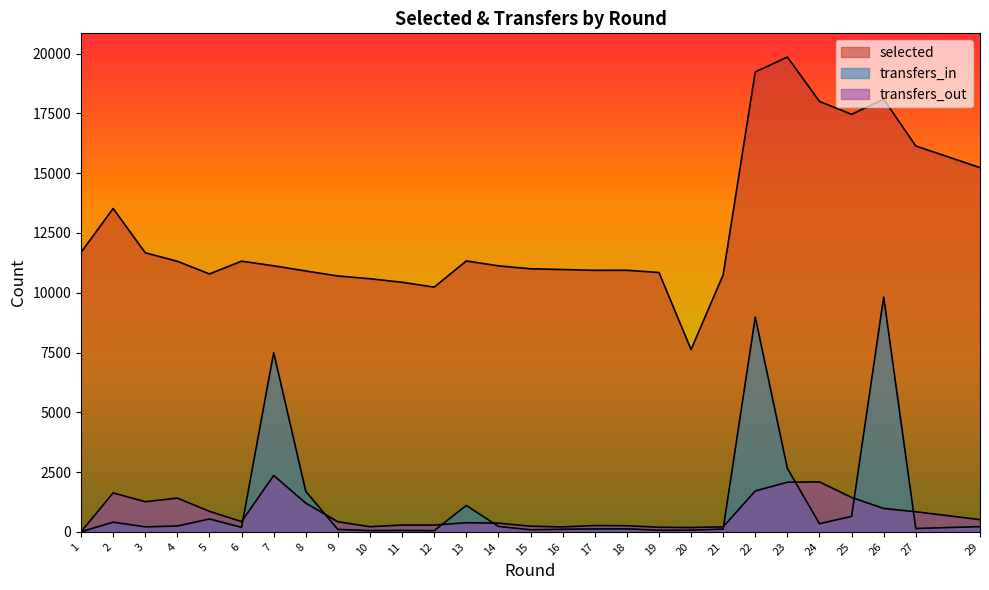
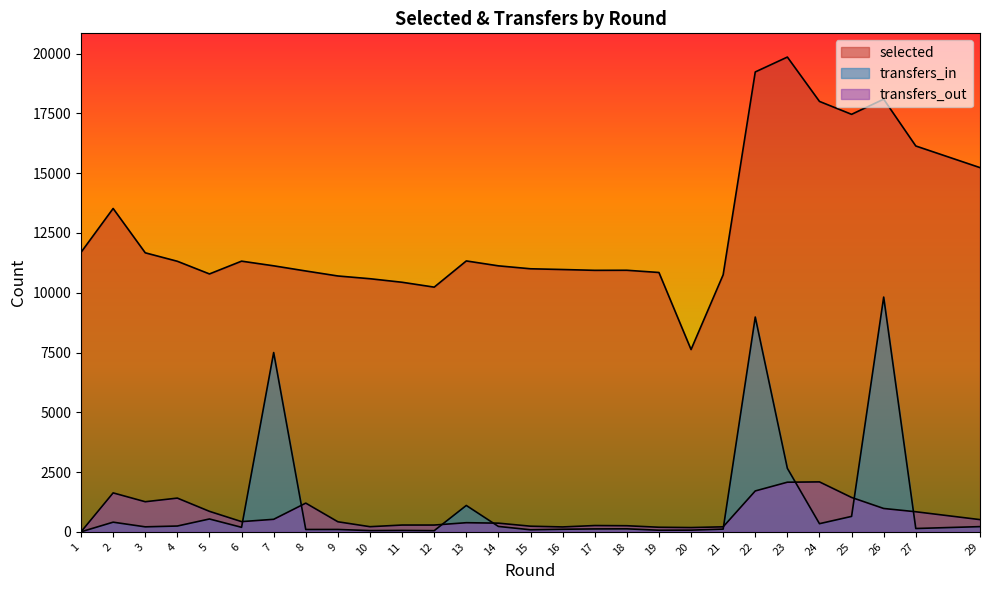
  {
    "selected": {
      "1": 11700,
      "2": 13500,
      "3": 11700,
      "4": 11300,
      "5": 10800,
      "6": 11300,
      "7": 11100,
      "8": 10900,
      "9": 10700,
      "10": 10600,
      "11": 10400,
      "12": 10200,
      "13": 11300,
      "14": 11100,
      "15": 11000,
      "16": 11000,
      "17": 10900,
      "18": 10900,
      "19": 10800,
      "20": 7600,
      "21": 10800,
      "22": 19200,
      "23": 19900,
      "24": 18000,
      "25": 17500,
      "27": 16100,
      "29": 15200
    },
    "transfers_in": {
      "2": 400,
      "3": 200,
      "4": 200,
      "5": 500,
      "6": 200,
      "7": 7500,
-     "8": 1700,
+     "8": 100,
      "9": 100,
      "10": 100,
      "11": 100,
      "12": 0,
      "13": 1100,
      "14": 200,
      "15": 100,
      "17": 100,
      "18": 100,
      "19": 100,
      "22": 9000,
      "23": 2700,
      "24": 300,
      "25": 600,
      "26": 9800,
      "27": 100,
      "29": 200
    },
    "transfers_out": {
      "2": 1600,
      "3": 1300,
      "4": 1400,
      "5": 900,
      "6": 400,
-     "7": 2400,
+     "7": 500,
      "8": 1200,
      "9": 400,
      "10": 200,
      "11": 300,
      "12": 300,
      "13": 400,
      "14": 400,
      "15": 200,
      "17": 300,
      "18": 300,
      "19": 200,
      "22": 1700,
      "23": 2100,
      "24": 2100,
      "25": 1400,
      "26": 1000,
      "27": 800,
      "29": 500
    }
  }
